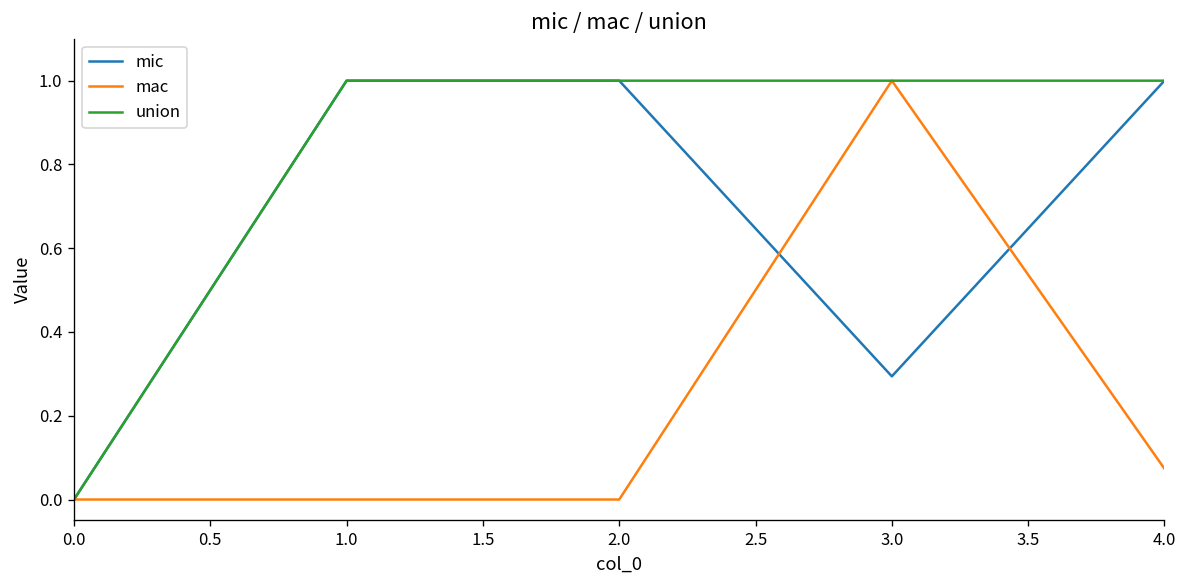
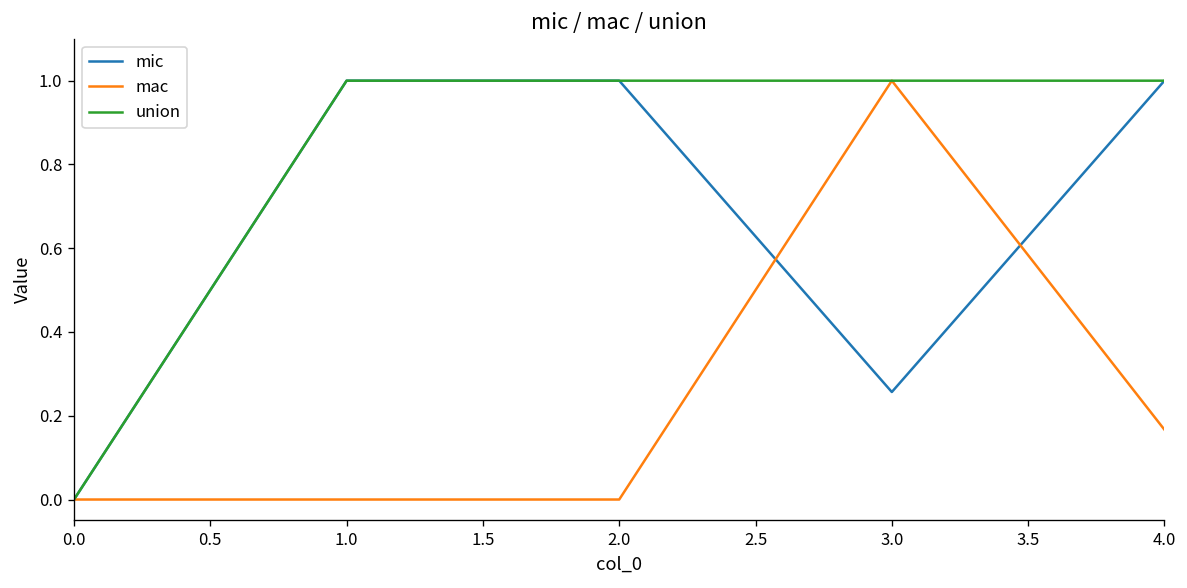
  {
    "mic": {
-     "3.0": 0.29
+     "3.0": 0.26
    },
    "mac": {
      "1.0": 0.00,
      "2.0": 0.00,
-     "4.0": 0.07
+     "4.0": 0.17
    }
  }
